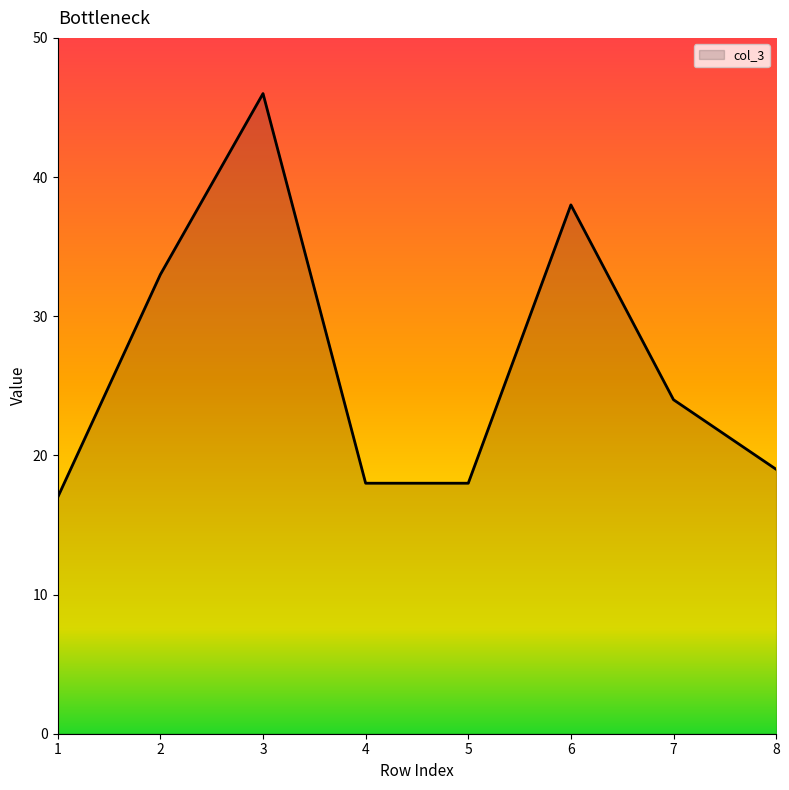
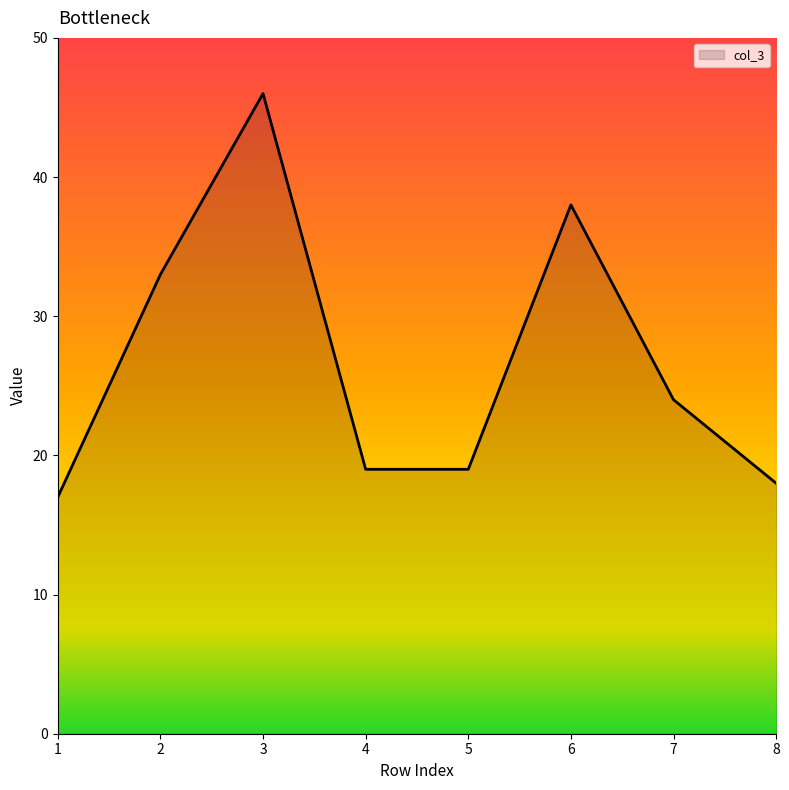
  {
    "1": 17,
    "2": 33,
    "3": 46,
-   "4": 18,
-   "5": 18,
+   "4": 19,
+   "5": 19,
    "6": 38,
    "7": 24,
-   "8": 19
+   "8": 18
  }
